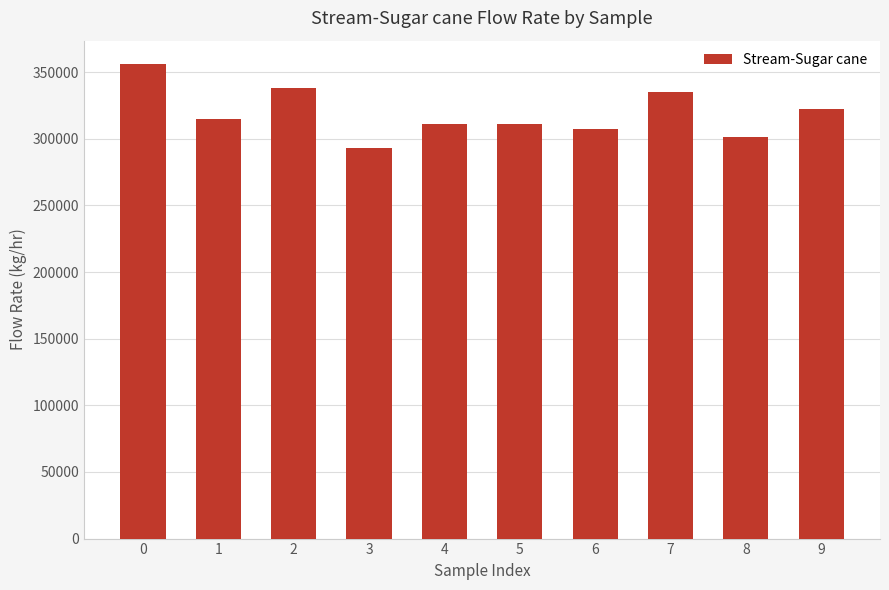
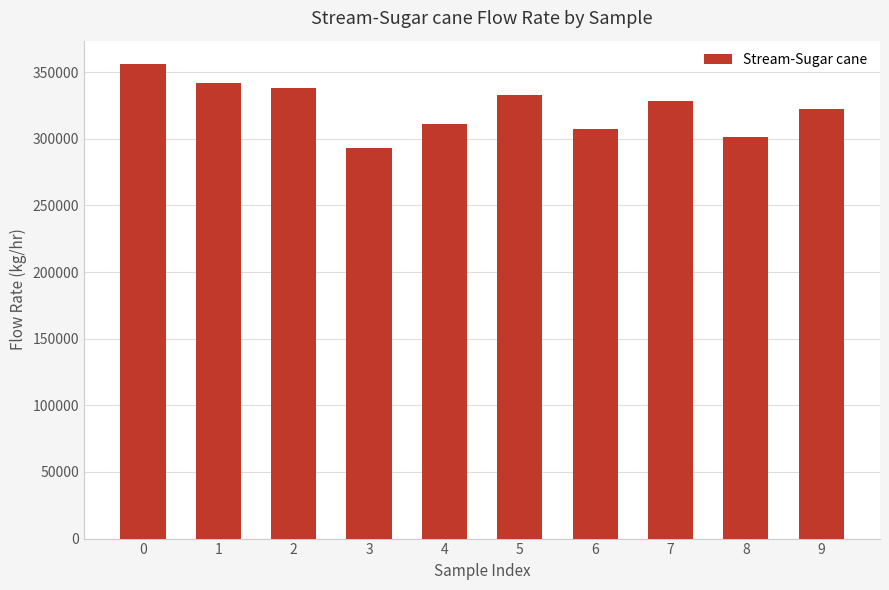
  {
    "0": 356000,
-   "1": 315000,
+   "1": 342000,
    "2": 338000,
    "3": 293000,
    "4": 311000,
-   "5": 311000,
+   "5": 333000,
    "6": 307000,
-   "7": 335000,
+   "7": 328000,
    "8": 302000,
    "9": 323000
  }
